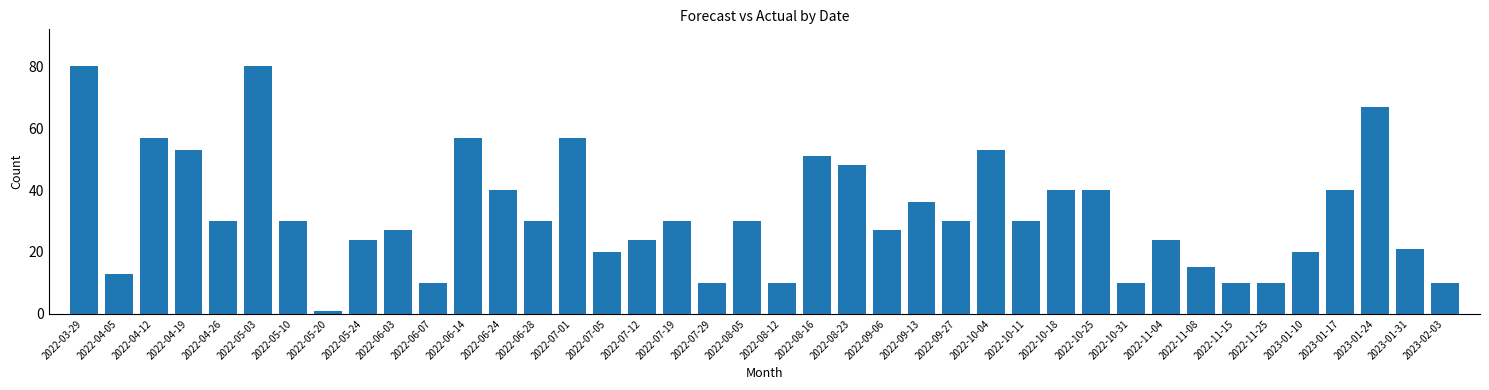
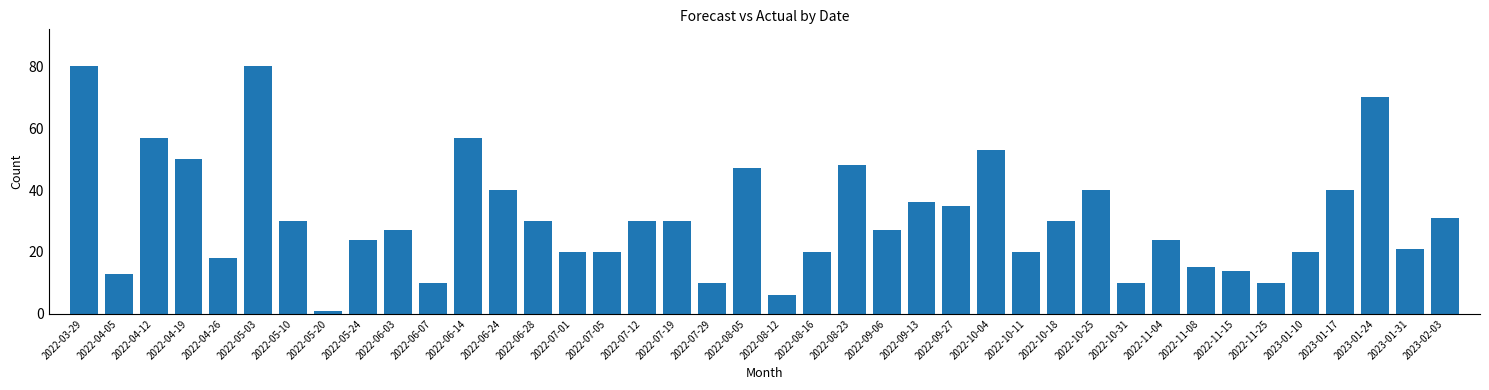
  {
    "2022-03-29": 80,
    "2022-04-05": 13,
    "2022-04-12": 57,
-   "2022-04-19": 53,
-   "2022-04-26": 30,
+   "2022-04-19": 50,
+   "2022-04-26": 18,
    "2022-05-03": 80,
    "2022-05-10": 30,
    "2022-05-20": 1,
    "2022-05-24": 24,
    "2022-06-03": 27,
    "2022-06-07": 10,
    "2022-06-14": 57,
    "2022-06-24": 40,
    "2022-06-28": 30,
-   "2022-07-01": 57,
+   "2022-07-01": 20,
    "2022-07-05": 20,
-   "2022-07-12": 24,
+   "2022-07-12": 30,
    "2022-07-19": 30,
    "2022-07-29": 10,
-   "2022-08-05": 30,
-   "2022-08-12": 10,
-   "2022-08-16": 51,
+   "2022-08-05": 47,
+   "2022-08-12": 6,
+   "2022-08-16": 20,
    "2022-08-23": 48,
    "2022-09-06": 27,
    "2022-09-13": 36,
-   "2022-09-27": 30,
+   "2022-09-27": 35,
    "2022-10-04": 53,
-   "2022-10-11": 30,
-   "2022-10-18": 40,
+   "2022-10-11": 20,
+   "2022-10-18": 30,
    "2022-10-25": 40,
    "2022-10-31": 10,
    "2022-11-04": 24,
    "2022-11-08": 15,
-   "2022-11-15": 10,
+   "2022-11-15": 14,
    "2022-11-25": 10,
    "2023-01-10": 20,
    "2023-01-17": 40,
-   "2023-01-24": 67,
+   "2023-01-24": 70,
    "2023-01-31": 21,
-   "2023-02-03": 10
+   "2023-02-03": 31
  }
